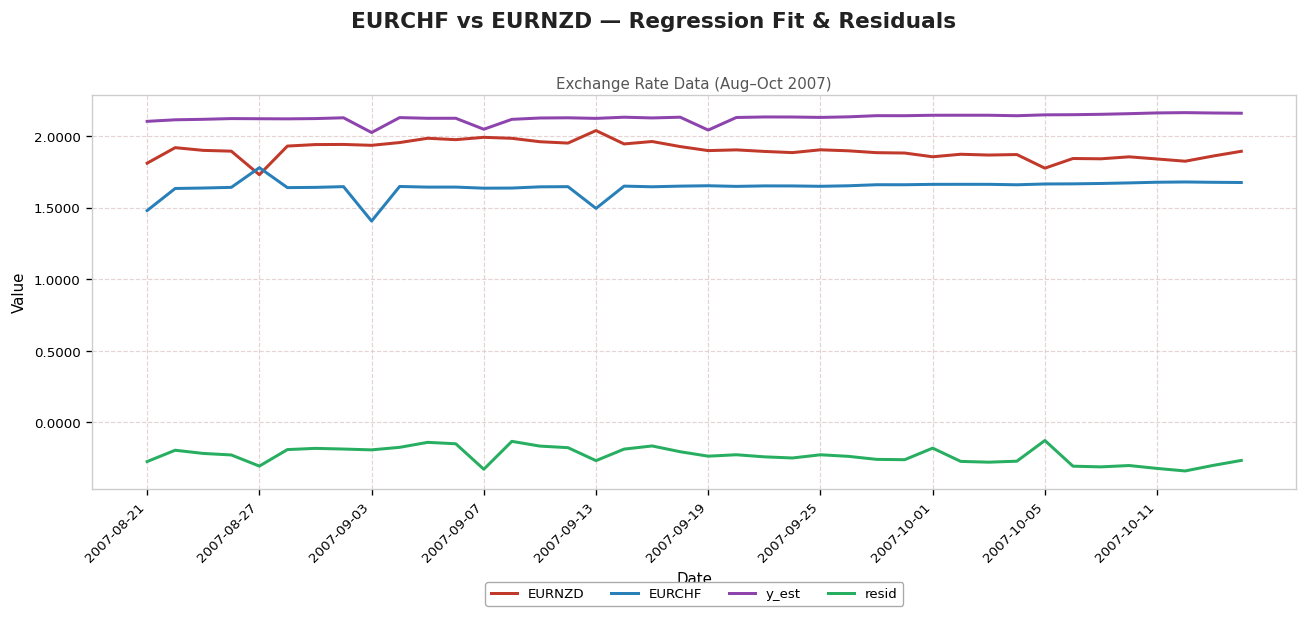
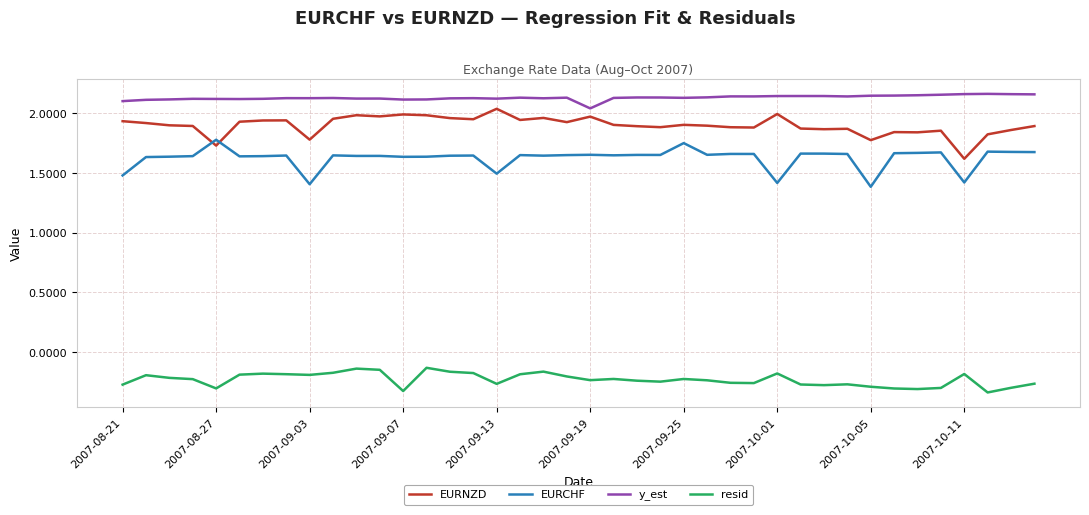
  {
    "EURNZD": {
-     "2007-08-21": 1.81,
+     "2007-08-21": 1.93,
      "2007-08-27": 1.73,
-     "2007-09-03": 1.94,
+     "2007-09-03": 1.78,
      "2007-09-07": 1.99,
      "2007-09-13": 2.04,
-     "2007-09-19": 1.90,
+     "2007-09-19": 1.97,
      "2007-09-25": 1.90,
-     "2007-10-01": 1.86,
+     "2007-10-01": 2.00,
      "2007-10-05": 1.78,
-     "2007-10-11": 1.84
+     "2007-10-11": 1.62
    },
    "EURCHF": {
      "2007-08-21": 1.48,
      "2007-08-27": 1.78,
      "2007-09-03": 1.41,
      "2007-09-07": 1.64,
      "2007-09-13": 1.50,
      "2007-09-19": 1.65,
-     "2007-09-25": 1.65,
-     "2007-10-01": 1.66,
-     "2007-10-05": 1.67,
-     "2007-10-11": 1.68
+     "2007-09-25": 1.75,
+     "2007-10-01": 1.42,
+     "2007-10-05": 1.38,
+     "2007-10-11": 1.42
    },
    "y_est": {
      "2007-08-21": 2.10,
      "2007-08-27": 2.12,
-     "2007-09-03": 2.03,
-     "2007-09-07": 2.05,
+     "2007-09-03": 2.13,
+     "2007-09-07": 2.12,
      "2007-09-13": 2.12,
      "2007-09-19": 2.04,
      "2007-09-25": 2.13,
      "2007-10-01": 2.15,
      "2007-10-05": 2.15,
      "2007-10-11": 2.16
    },
    "resid": {
      "2007-08-21": -0.27,
      "2007-08-27": -0.31,
      "2007-09-03": -0.19,
      "2007-09-07": -0.33,
      "2007-09-13": -0.27,
      "2007-09-19": -0.24,
      "2007-09-25": -0.23,
      "2007-10-01": -0.18,
-     "2007-10-05": -0.13,
-     "2007-10-11": -0.32
+     "2007-10-05": -0.29,
+     "2007-10-11": -0.18
    }
  }
